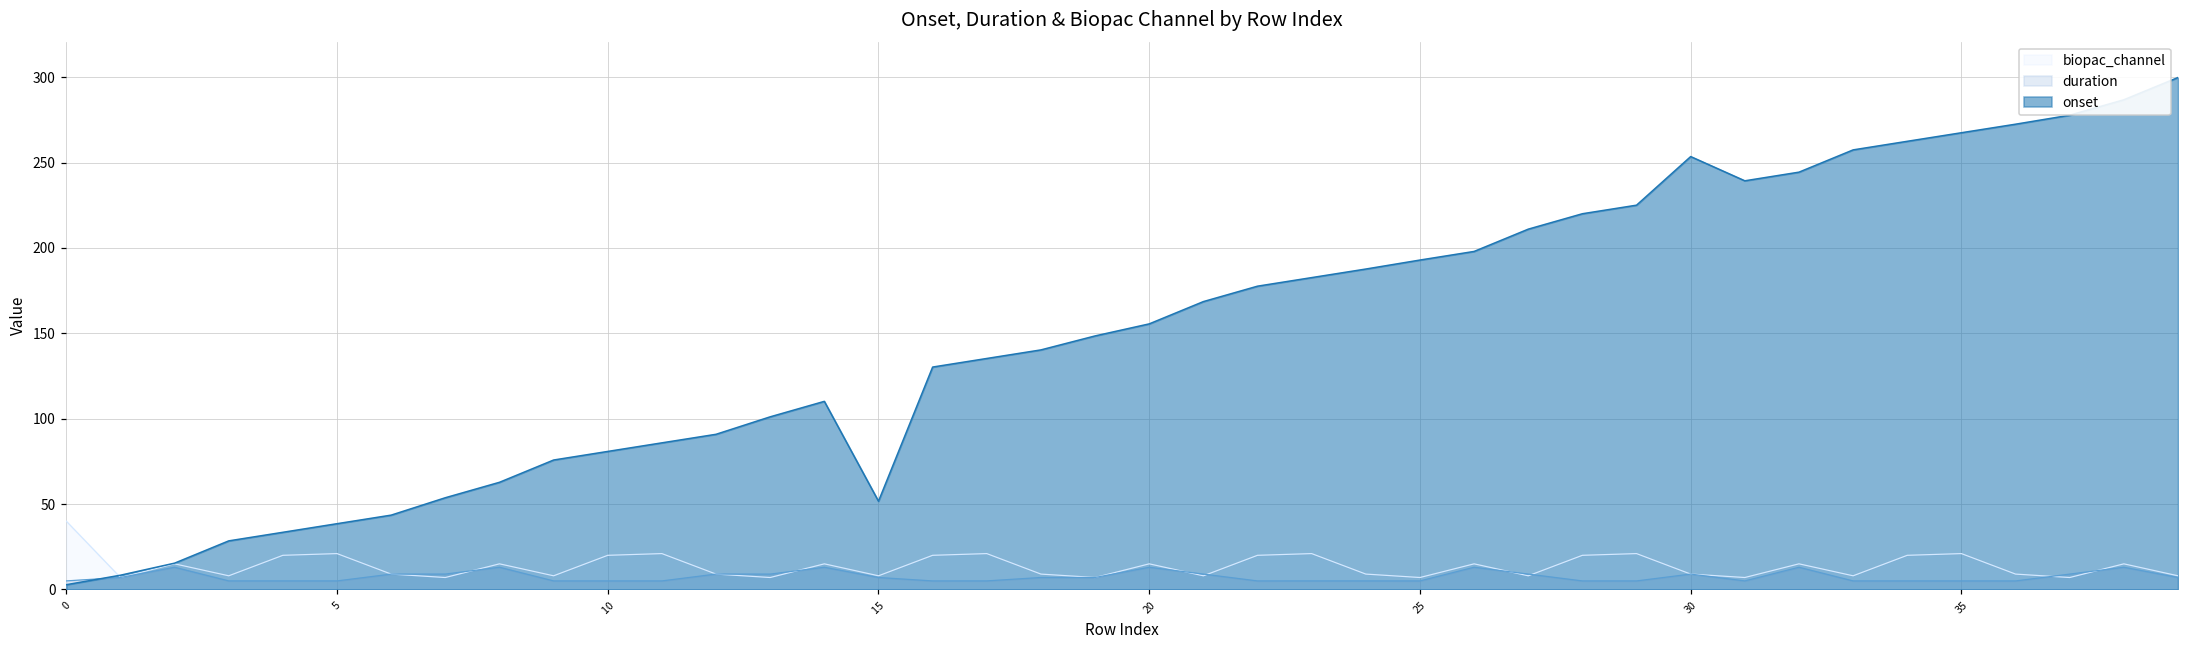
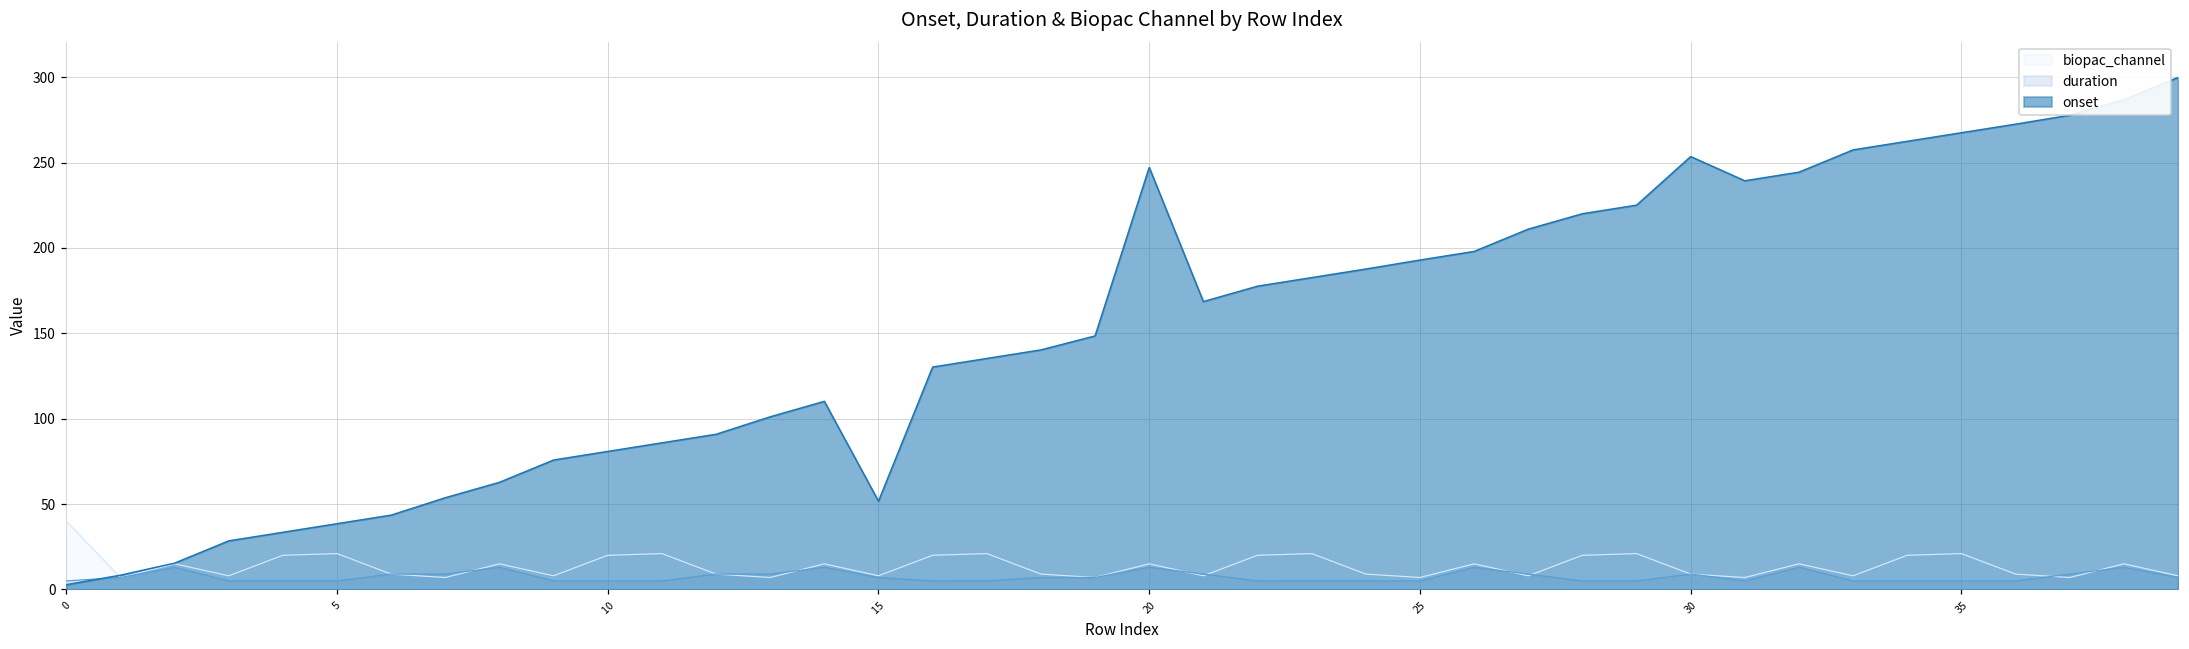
  {
    "onset": {
      "0": 3,
      "5": 39,
      "10": 81,
      "15": 52,
-     "20": 156,
+     "20": 247,
      "25": 193,
      "30": 253,
      "35": 267
    }
  }
